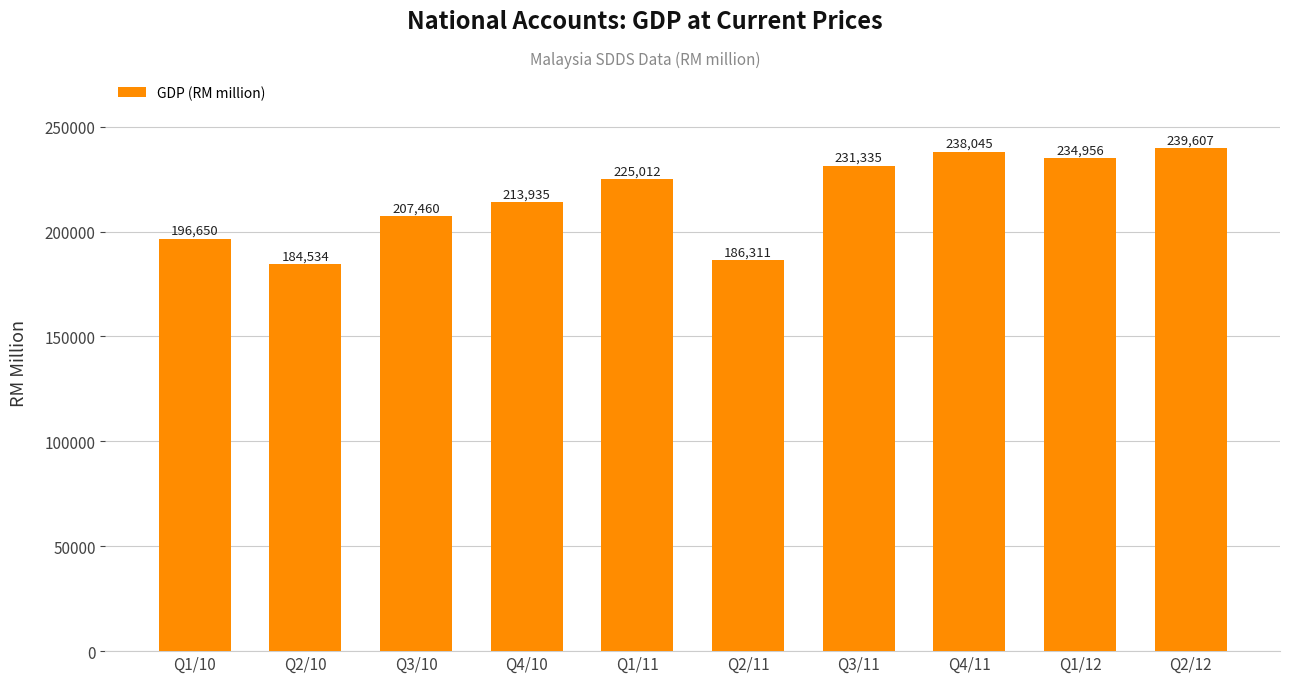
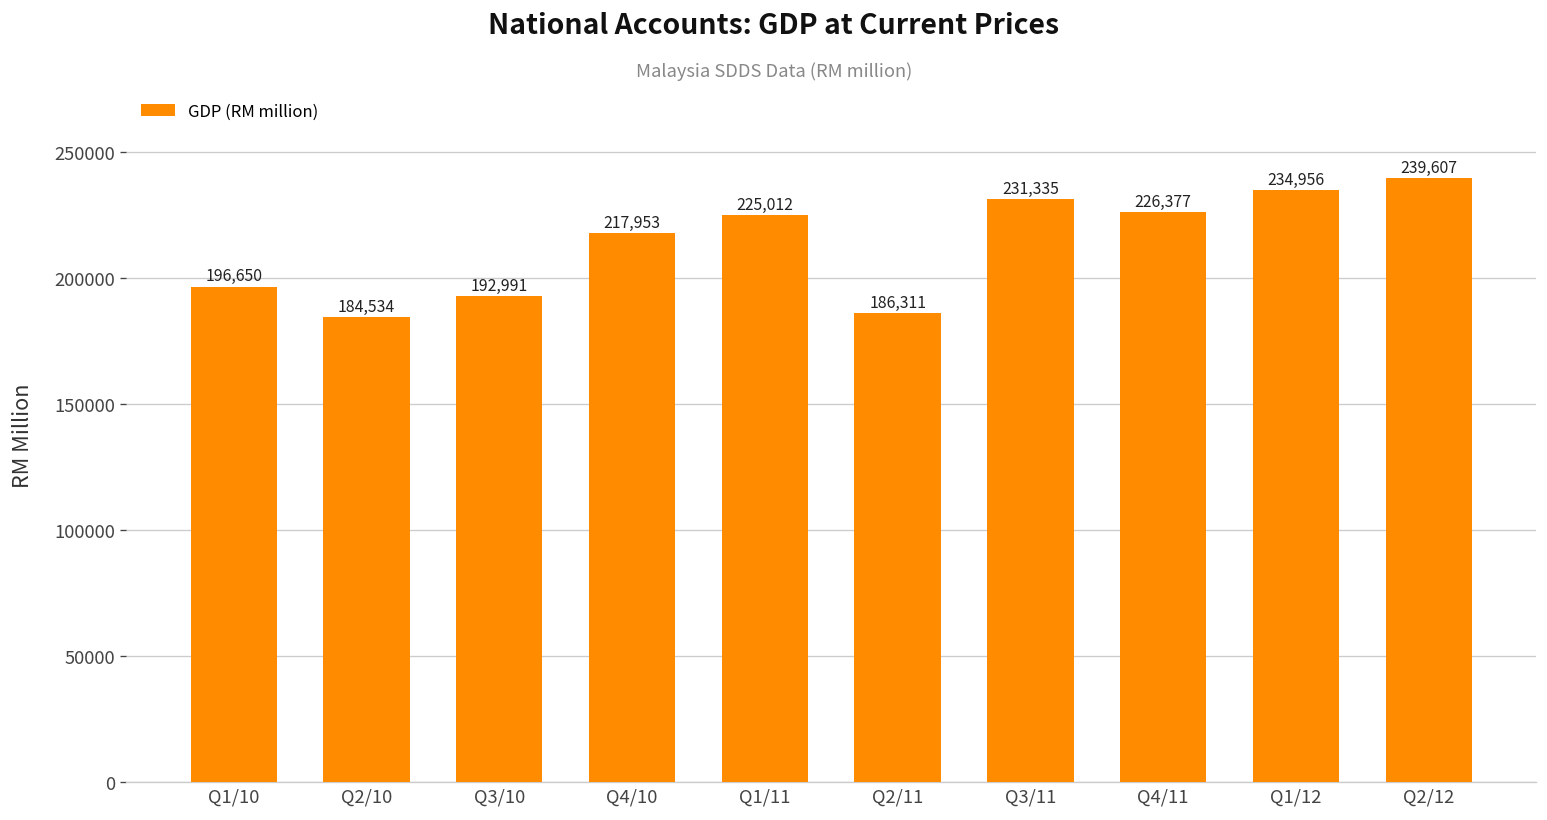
  {
    "Q1/10": "196,650",
    "Q2/10": "184,534",
-   "Q3/10": "207,460",
-   "Q4/10": "213,935",
+   "Q3/10": "192,991",
+   "Q4/10": "217,953",
    "Q1/11": "225,012",
    "Q2/11": "186,311",
    "Q3/11": "231,335",
-   "Q4/11": "238,045",
+   "Q4/11": "226,377",
    "Q1/12": "234,956",
    "Q2/12": "239,607"
  }
